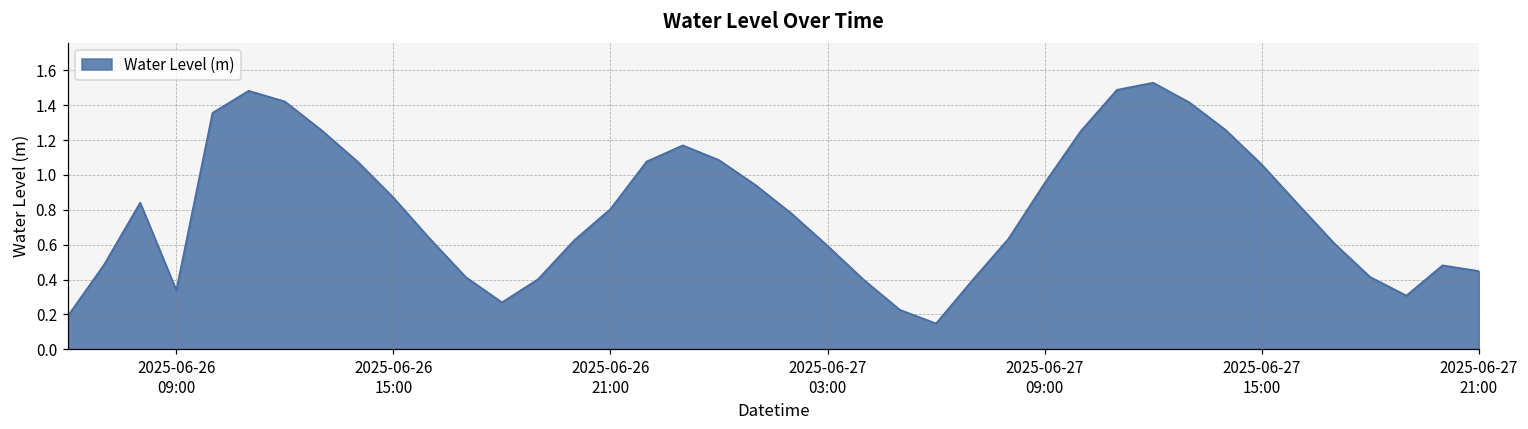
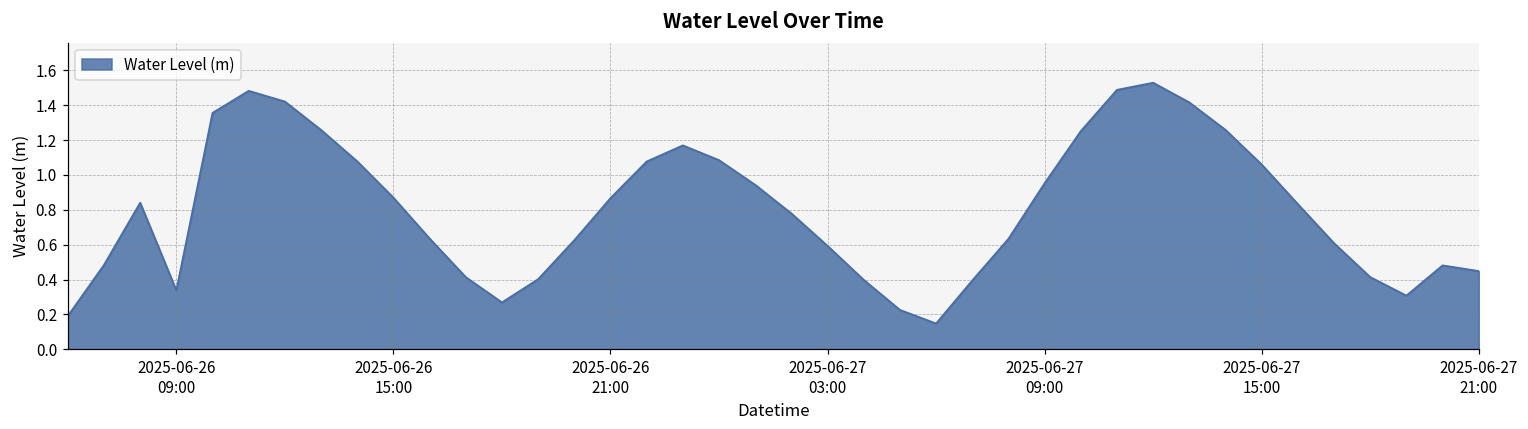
  {
    "2025-06-26 09:00": 0.34,
    "2025-06-26 15:00": 0.87,
-   "2025-06-26 21:00": 0.80,
+   "2025-06-26 21:00": 0.87,
    "2025-06-27 03:00": 0.59,
    "2025-06-27 09:00": 0.95,
    "2025-06-27 15:00": 1.06,
    "2025-06-27 21:00": 0.45
  }
